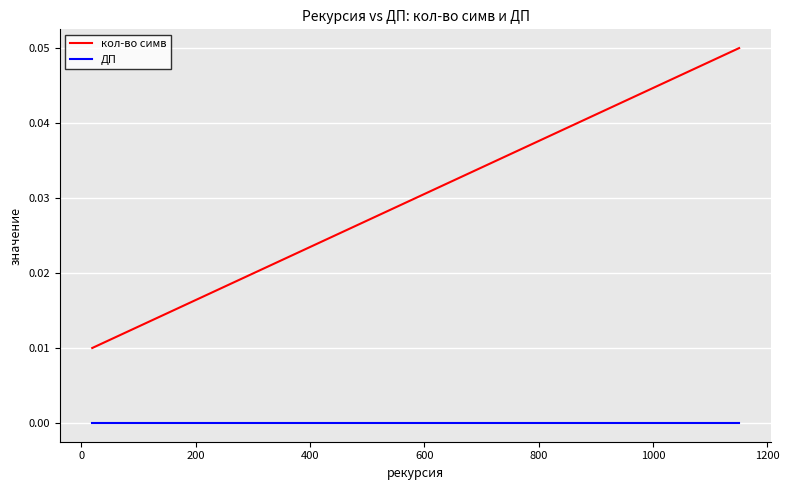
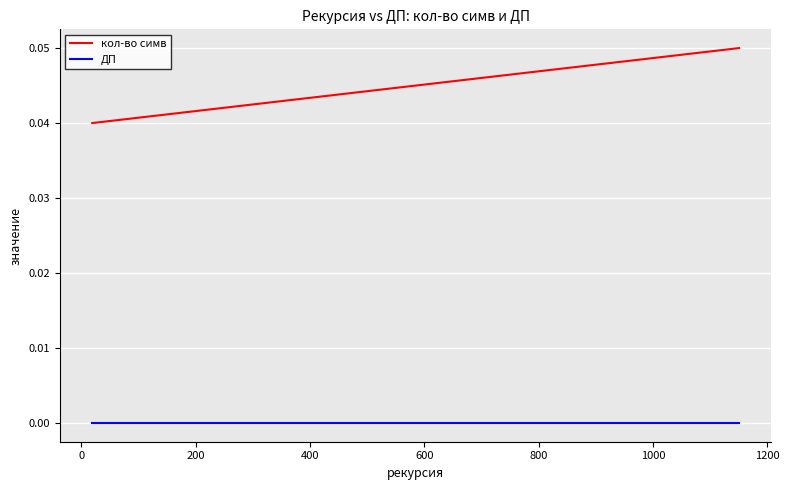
  {
    "кол-во симв": {
-     "0": 0.01
+     "0": 0.04
    },
    "ДП": {
      "0": 0.00
    }
  }
